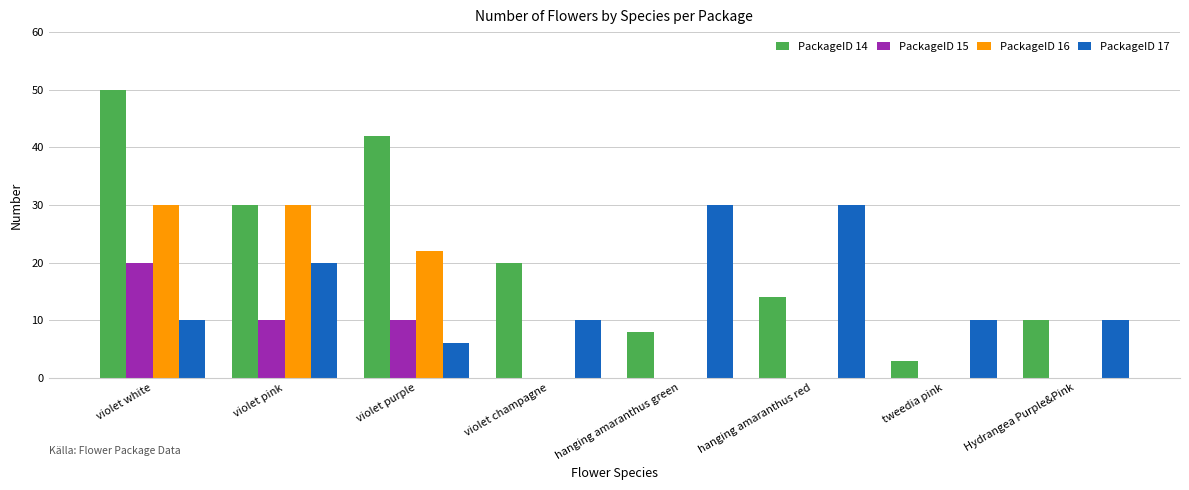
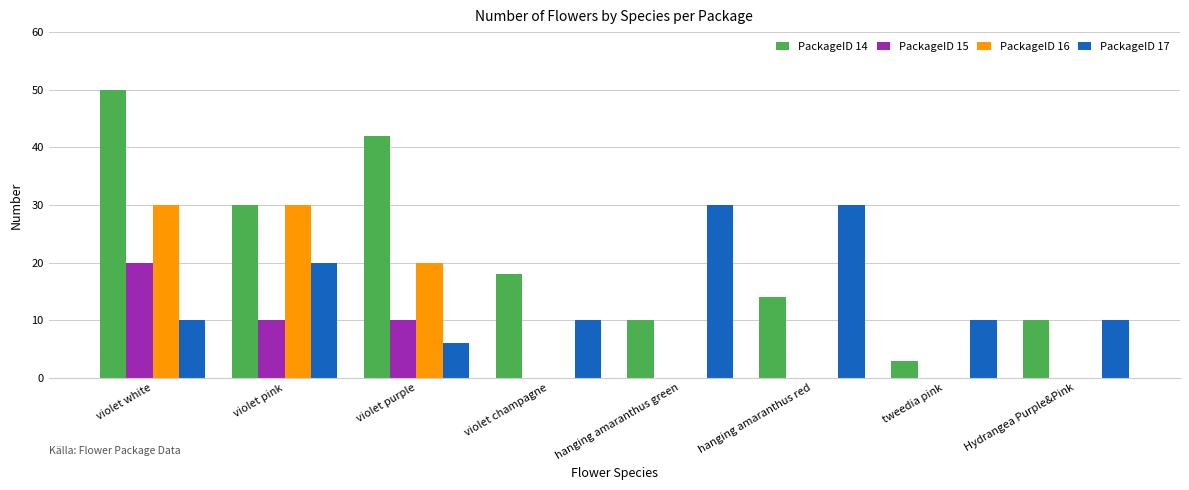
  {
    "PackageID 14": {
      "violet white": 50,
      "violet pink": 30,
      "violet purple": 42,
-     "violet champagne": 20,
-     "hanging amaranthus green": 8,
+     "violet champagne": 18,
+     "hanging amaranthus green": 10,
      "hanging amaranthus red": 14,
      "tweedia pink": 3,
      "Hydrangea Purple&Pink": 10
    },
    "PackageID 15": {
      "violet white": 20,
      "violet pink": 10,
      "violet purple": 10,
      "violet champagne": 0,
      "hanging amaranthus green": 0,
      "hanging amaranthus red": 0,
      "tweedia pink": 0,
      "Hydrangea Purple&Pink": 0
    },
    "PackageID 16": {
      "violet white": 30,
      "violet pink": 30,
-     "violet purple": 22,
+     "violet purple": 20,
      "violet champagne": 0,
      "hanging amaranthus green": 0,
      "hanging amaranthus red": 0,
      "tweedia pink": 0,
      "Hydrangea Purple&Pink": 0
    },
    "PackageID 17": {
      "violet white": 10,
      "violet pink": 20,
      "violet purple": 6,
      "violet champagne": 10,
      "hanging amaranthus green": 30,
      "hanging amaranthus red": 30,
      "tweedia pink": 10,
      "Hydrangea Purple&Pink": 10
    }
  }
